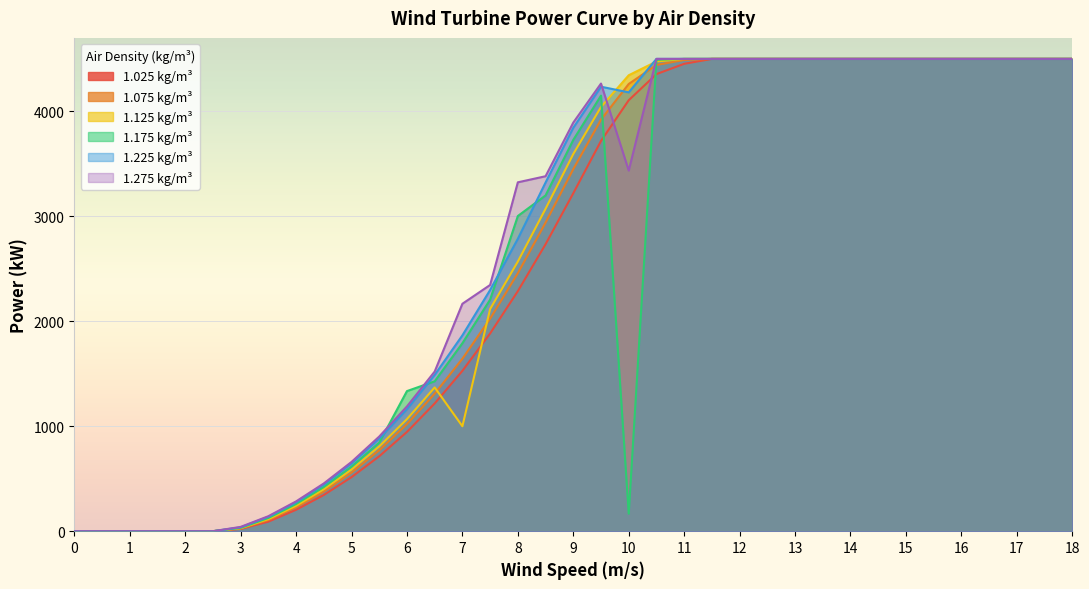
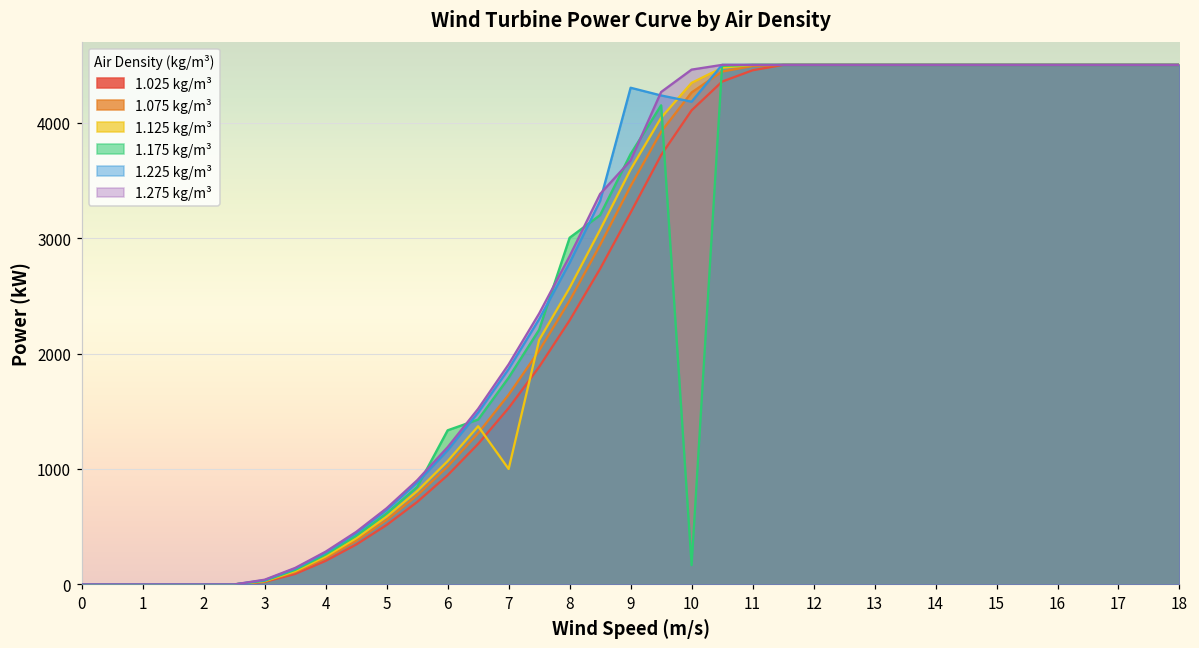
  {
    "1.125 kg/m³": {
      "5": 590,
      "6": 1070,
      "7": 1000,
      "8": 2570,
      "9": 3590,
      "10": 4340
    },
    "1.175 kg/m³": {
      "5": 620,
      "6": 1340,
      "7": 1790,
      "8": 3000,
      "9": 3730,
      "10": 170
    },
    "1.225 kg/m³": {
      "6": 1160,
      "7": 1870,
      "8": 2790,
-     "9": 3840,
+     "9": 4300,
      "10": 4180
    },
    "1.275 kg/m³": {
      "6": 1190,
-     "7": 2170,
-     "8": 3320,
-     "9": 3890,
-     "10": 3440
+     "7": 1910,
+     "8": 2840,
+     "9": 3670,
+     "10": 4460
    }
  }
